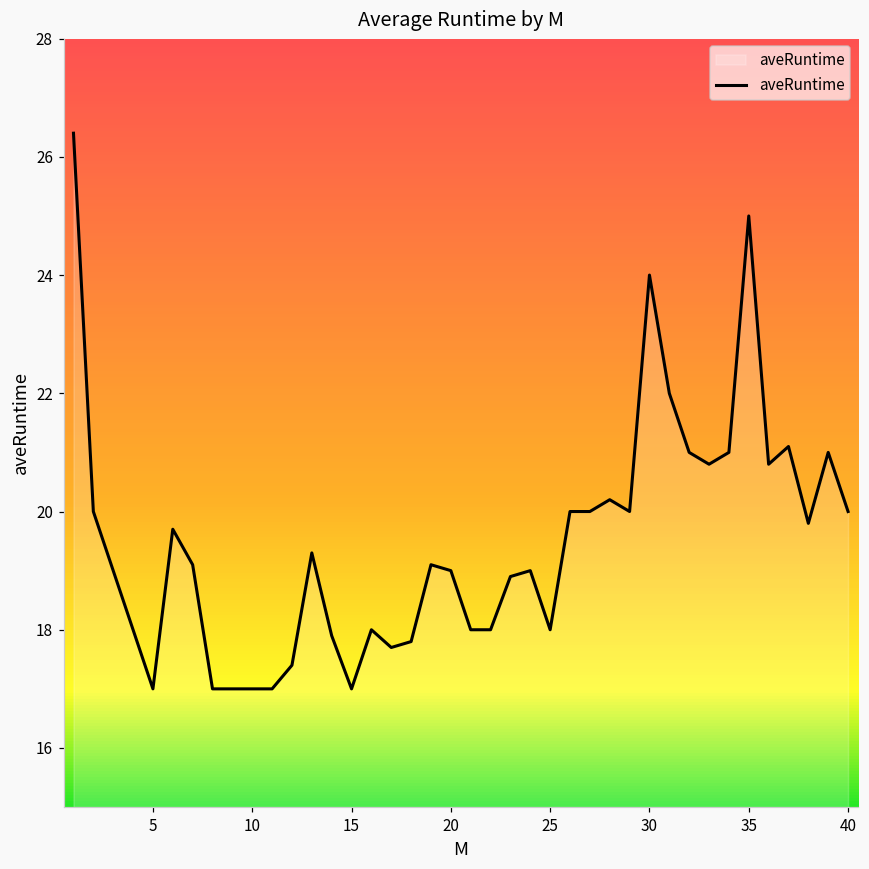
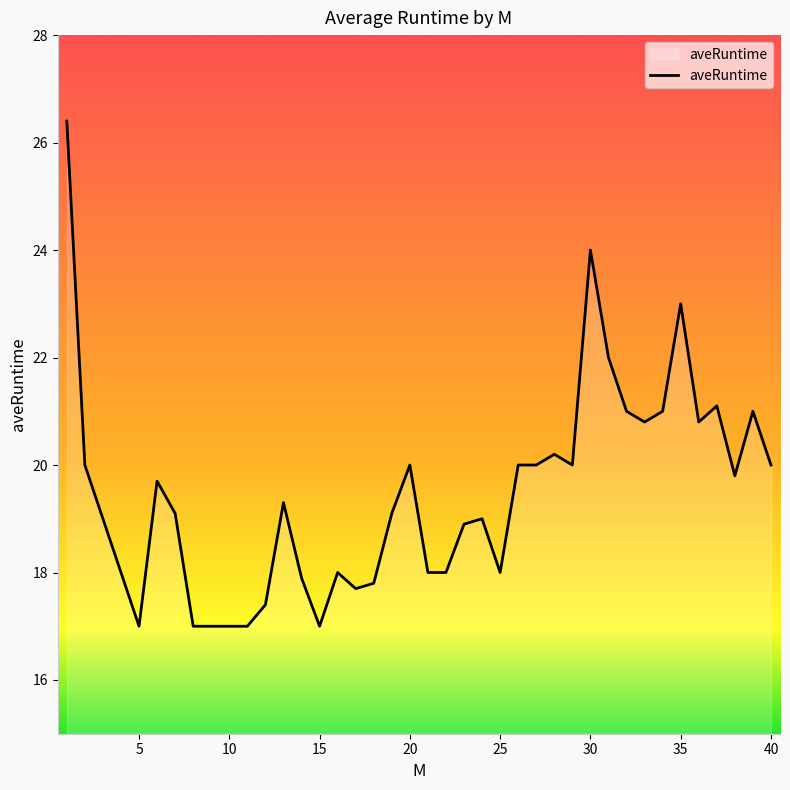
  {
    "5": 17,
    "10": 17,
    "15": 17,
-   "20": 19,
+   "20": 20,
    "25": 18,
    "30": 24,
-   "35": 25,
+   "35": 23,
    "40": 20
  }
